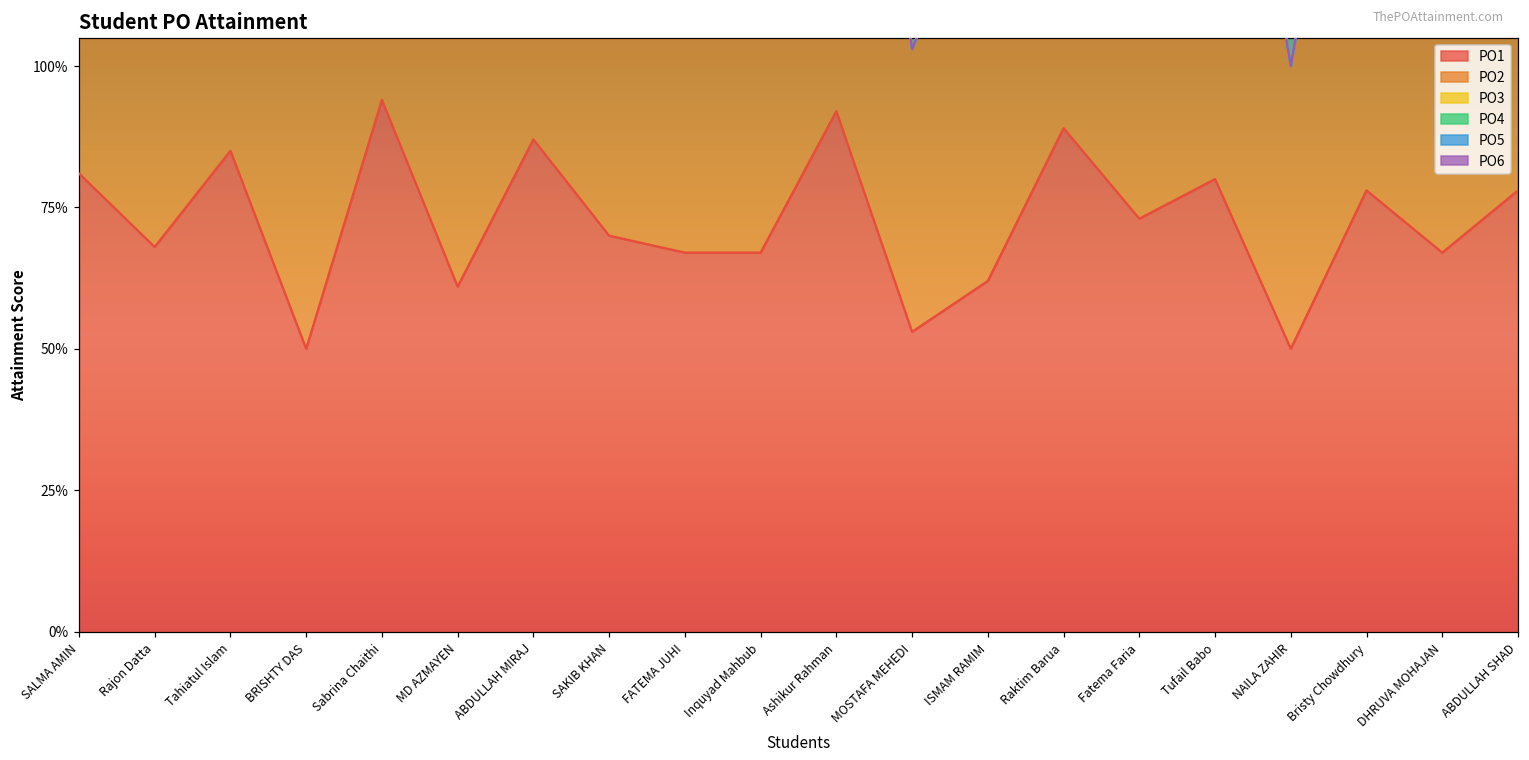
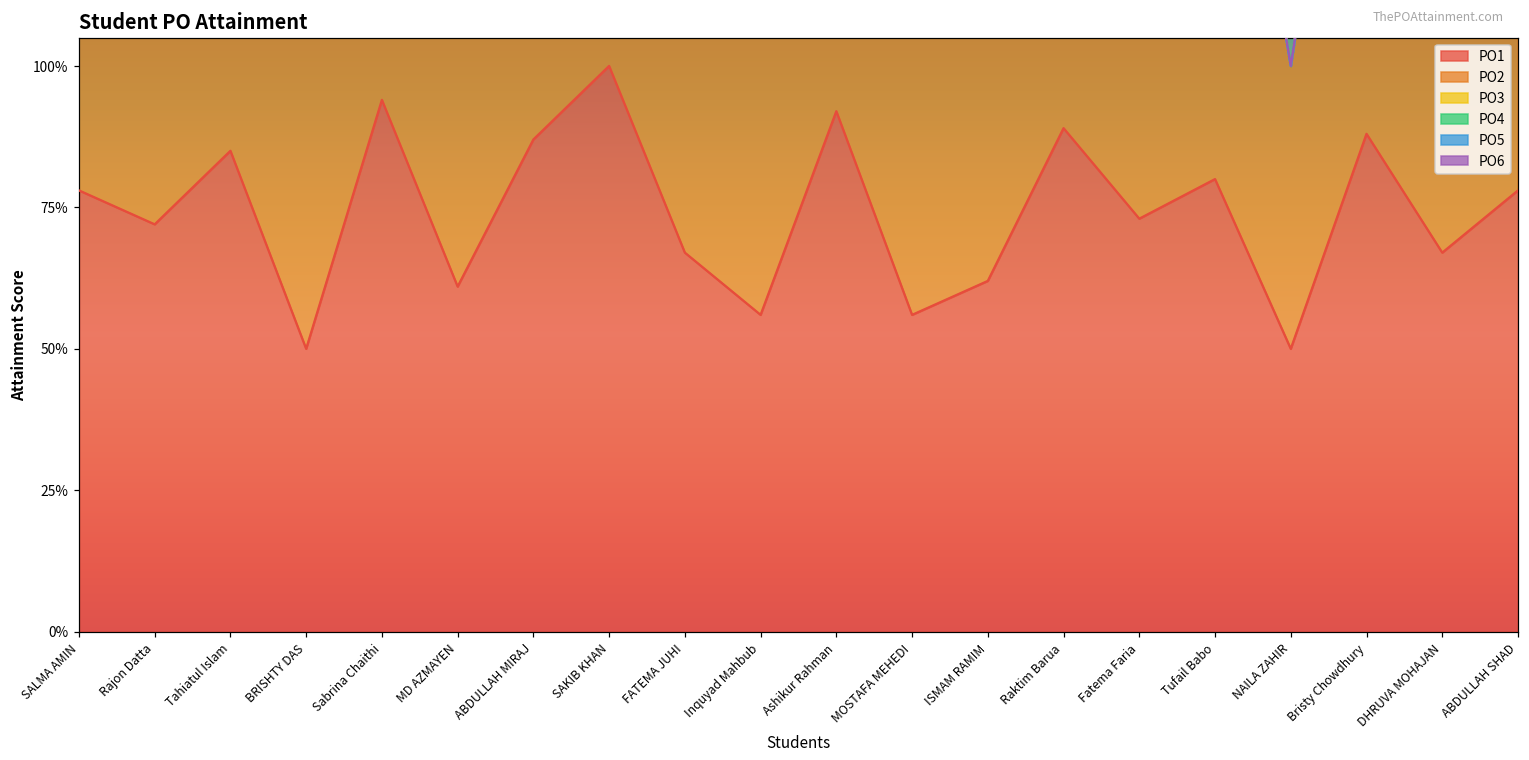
  {
    "PO1": {
-     "SALMA AMIN": "81%",
-     "Rajon Datta": "68%",
+     "SALMA AMIN": "78%",
+     "Rajon Datta": "72%",
      "Tahiatul Islam": "85%",
      "BRISHTY DAS": "50%",
      "Sabrina Chaithi": "94%",
      "MD AZMAYEN": "61%",
      "ABDULLAH MIRAJ": "87%",
-     "SAKIB KHAN": "70%",
+     "SAKIB KHAN": "100%",
      "FATEMA JUHI": "67%",
-     "Inquyad Mahbub": "67%",
+     "Inquyad Mahbub": "56%",
      "Ashikur Rahman": "92%",
-     "MOSTAFA MEHEDI": "53%",
+     "MOSTAFA MEHEDI": "56%",
      "ISMAM RAMIM": "62%",
      "Raktim Barua": "89%",
      "Fatema Faria": "73%",
      "Tufail Babo": "80%",
      "NAILA ZAHIR": "50%",
-     "Bristy Chowdhury": "78%",
+     "Bristy Chowdhury": "88%",
      "DHRUVA MOHAJAN": "67%",
      "ABDULLAH SHAD": "78%"
    }
  }
